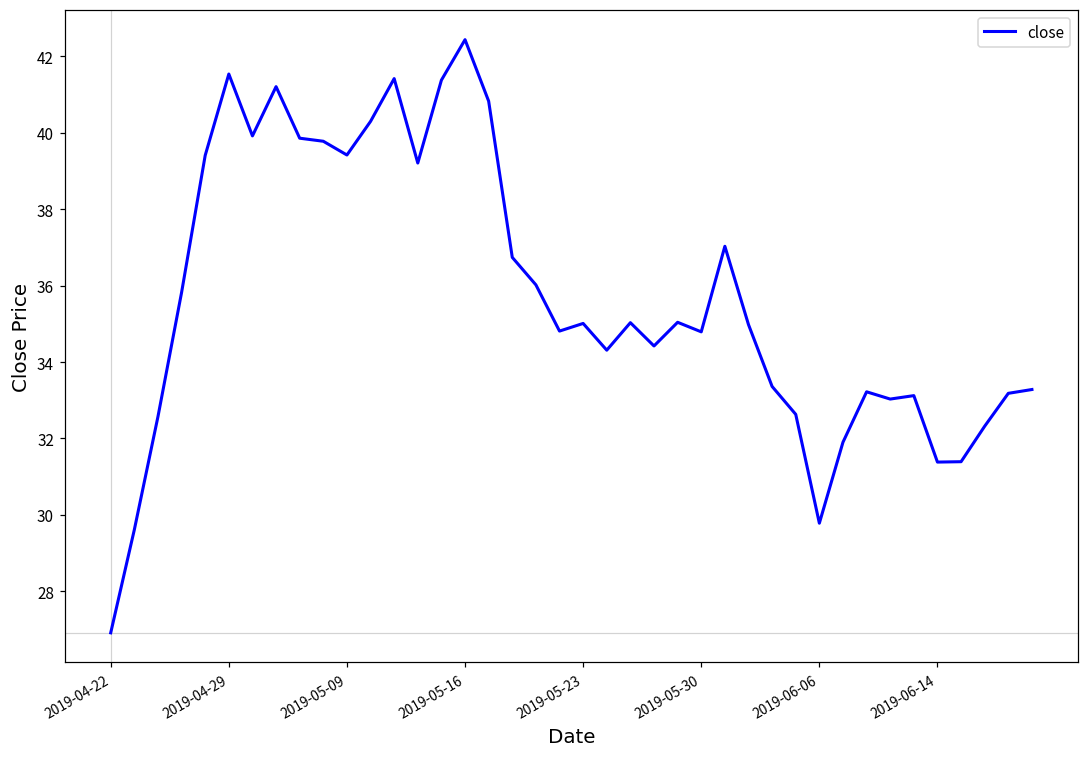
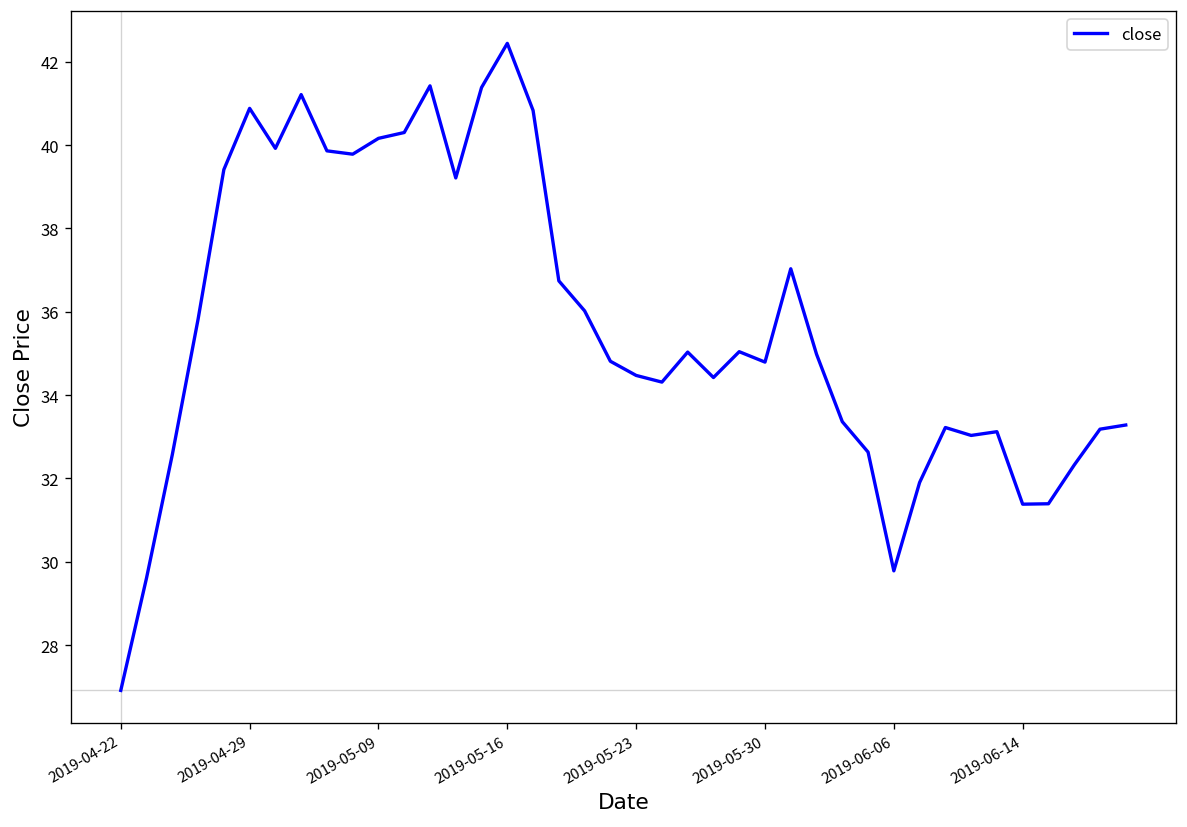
  {
    "2019-04-22": 26.9,
-   "2019-04-29": 41.5,
-   "2019-05-09": 39.4,
+   "2019-04-29": 40.9,
+   "2019-05-09": 40.2,
    "2019-05-16": 42.4,
-   "2019-05-23": 35.0,
+   "2019-05-23": 34.5,
    "2019-05-30": 34.8,
    "2019-06-06": 29.8,
    "2019-06-14": 31.4
  }
